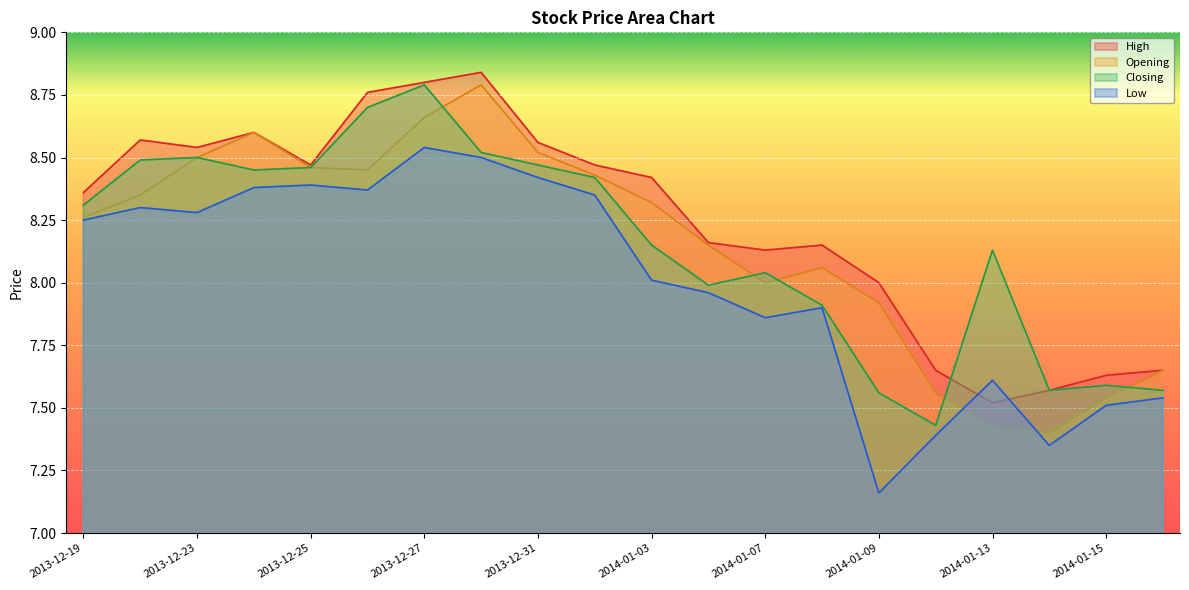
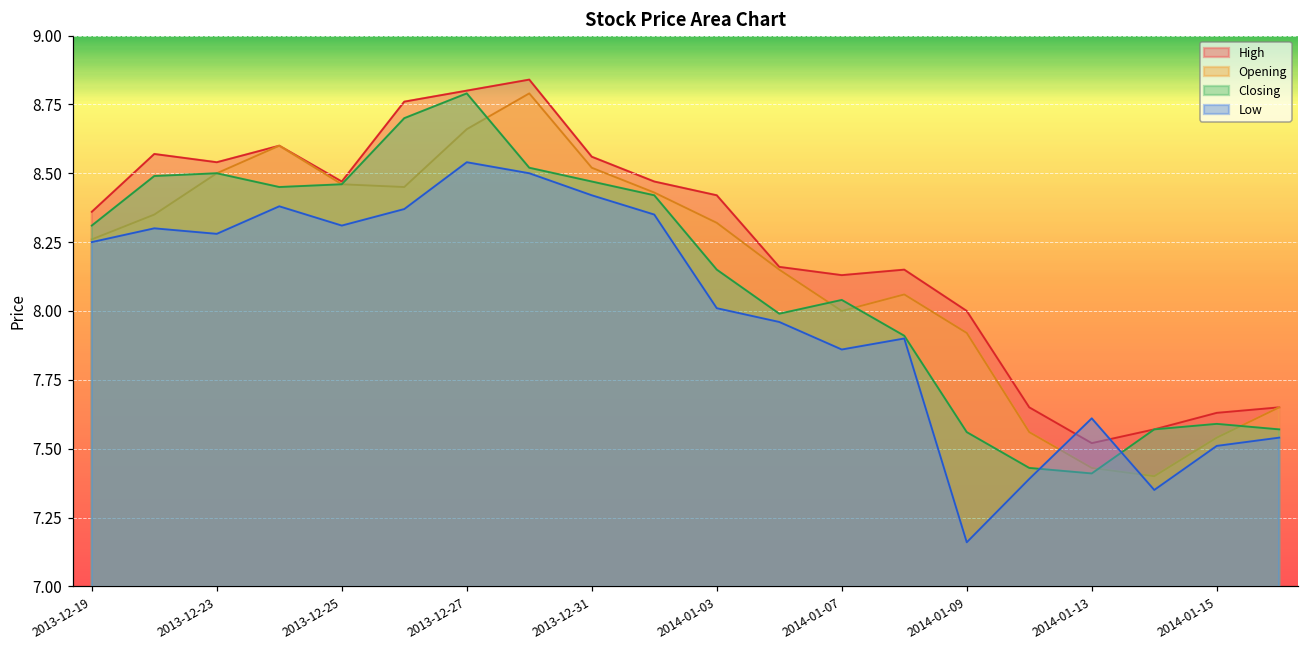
  {
    "Closing": {
      "2013-12-19": 8.31,
      "2013-12-31": 8.47,
      "2014-01-03": 8.15,
      "2014-01-07": 8.04,
      "2014-01-09": 7.56,
-     "2014-01-13": 8.13,
+     "2014-01-13": 7.41,
      "2014-01-15": 7.59
    },
    "Low": {
      "2013-12-23": 8.28,
-     "2013-12-25": 8.39,
+     "2013-12-25": 8.31,
      "2013-12-27": 8.54,
      "2013-12-31": 8.42,
      "2014-01-03": 8.01,
      "2014-01-07": 7.86,
      "2014-01-09": 7.16,
      "2014-01-13": 7.61,
      "2014-01-15": 7.51
    }
  }
